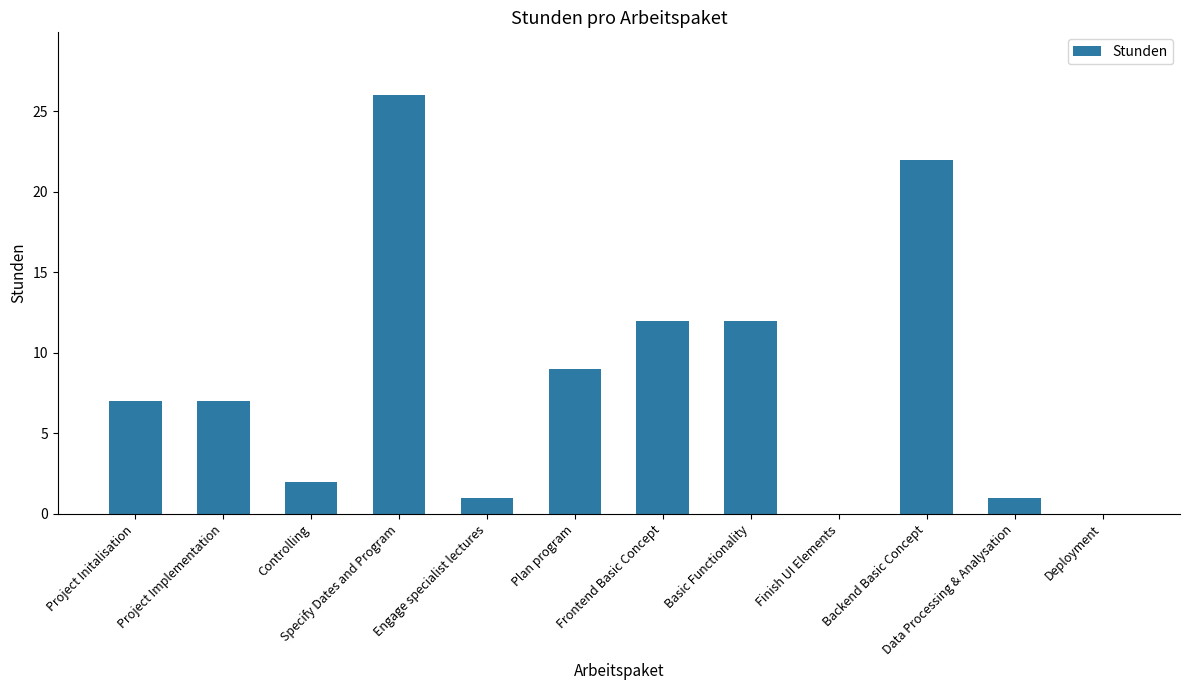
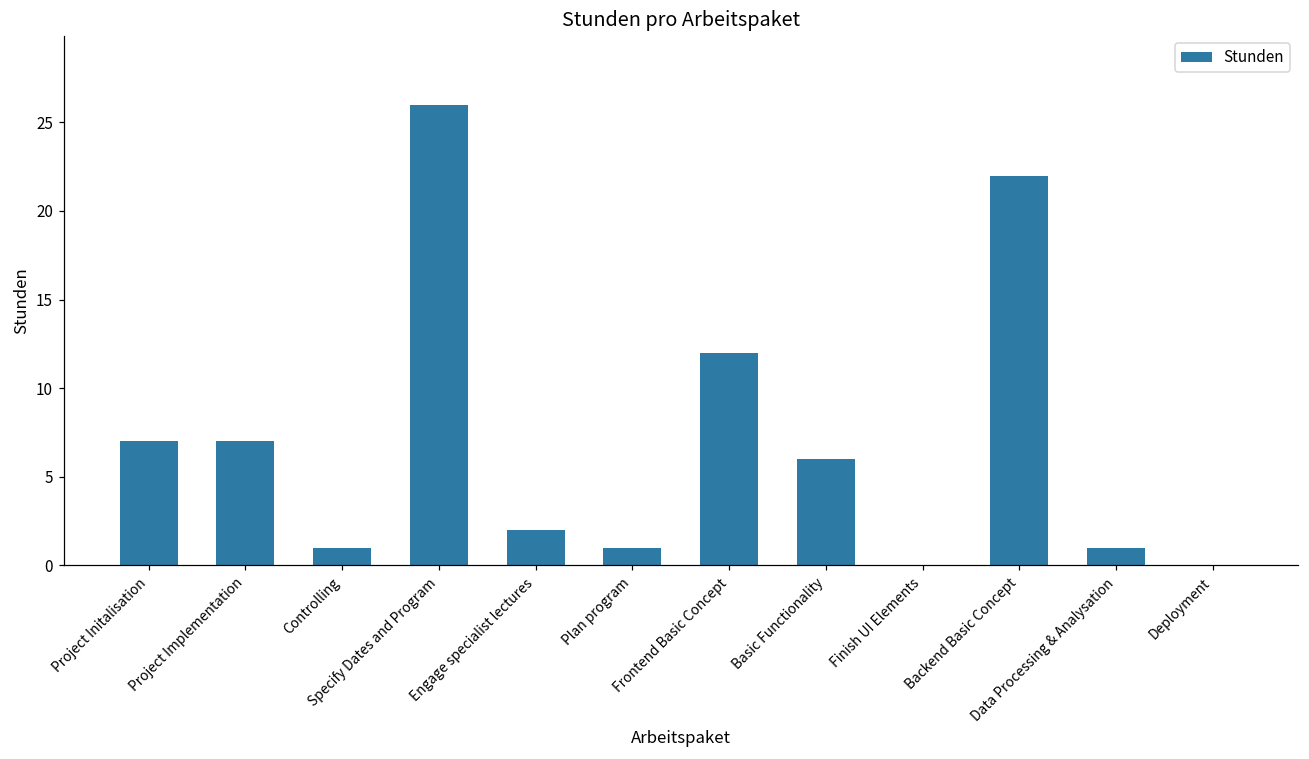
  {
    "Project Initalisation": 7,
    "Project Implementation": 7,
-   "Controlling": 2,
+   "Controlling": 1,
    "Specify Dates and Program": 26,
-   "Engage specialist lectures": 1,
-   "Plan program": 9,
+   "Engage specialist lectures": 2,
+   "Plan program": 1,
    "Frontend Basic Concept": 12,
-   "Basic Functionality": 12,
+   "Basic Functionality": 6,
    "Finish UI Elements": 0,
    "Backend Basic Concept": 22,
    "Data Processing & Analysation": 1,
    "Deployment": 0
  }
